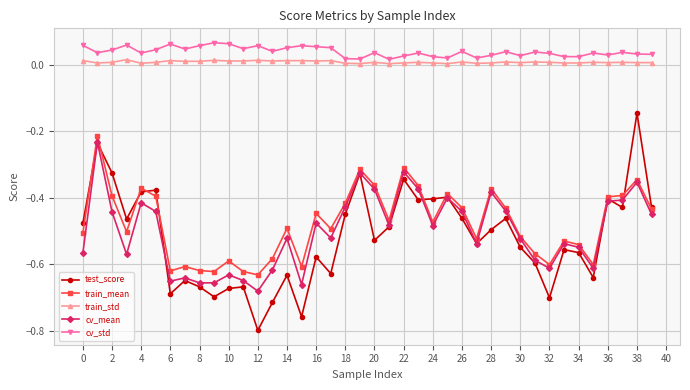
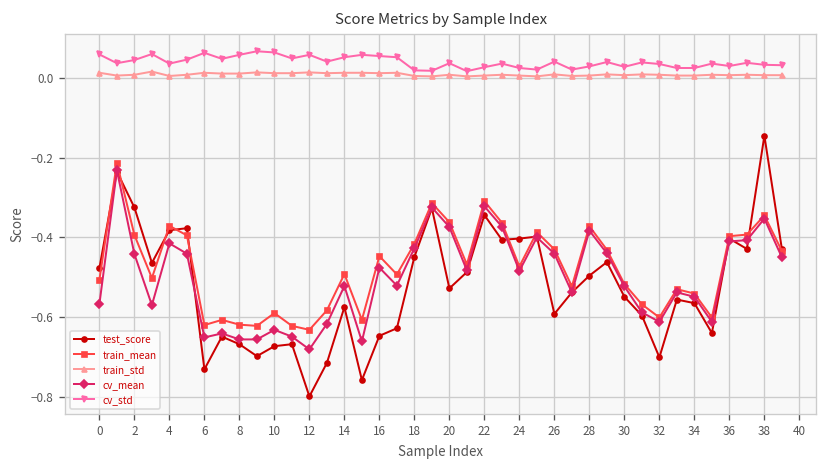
  {
    "test_score": {
      "0": -0.48,
      "2": -0.33,
      "4": -0.38,
-     "6": -0.69,
+     "6": -0.73,
      "8": -0.67,
      "10": -0.67,
      "12": -0.80,
-     "14": -0.63,
-     "16": -0.58,
+     "14": -0.58,
+     "16": -0.65,
      "18": -0.45,
      "20": -0.53,
      "22": -0.34,
      "24": -0.40,
-     "26": -0.46,
+     "26": -0.59,
      "28": -0.50,
      "30": -0.55,
      "32": -0.70,
      "34": -0.57,
      "38": -0.15
    }
  }
